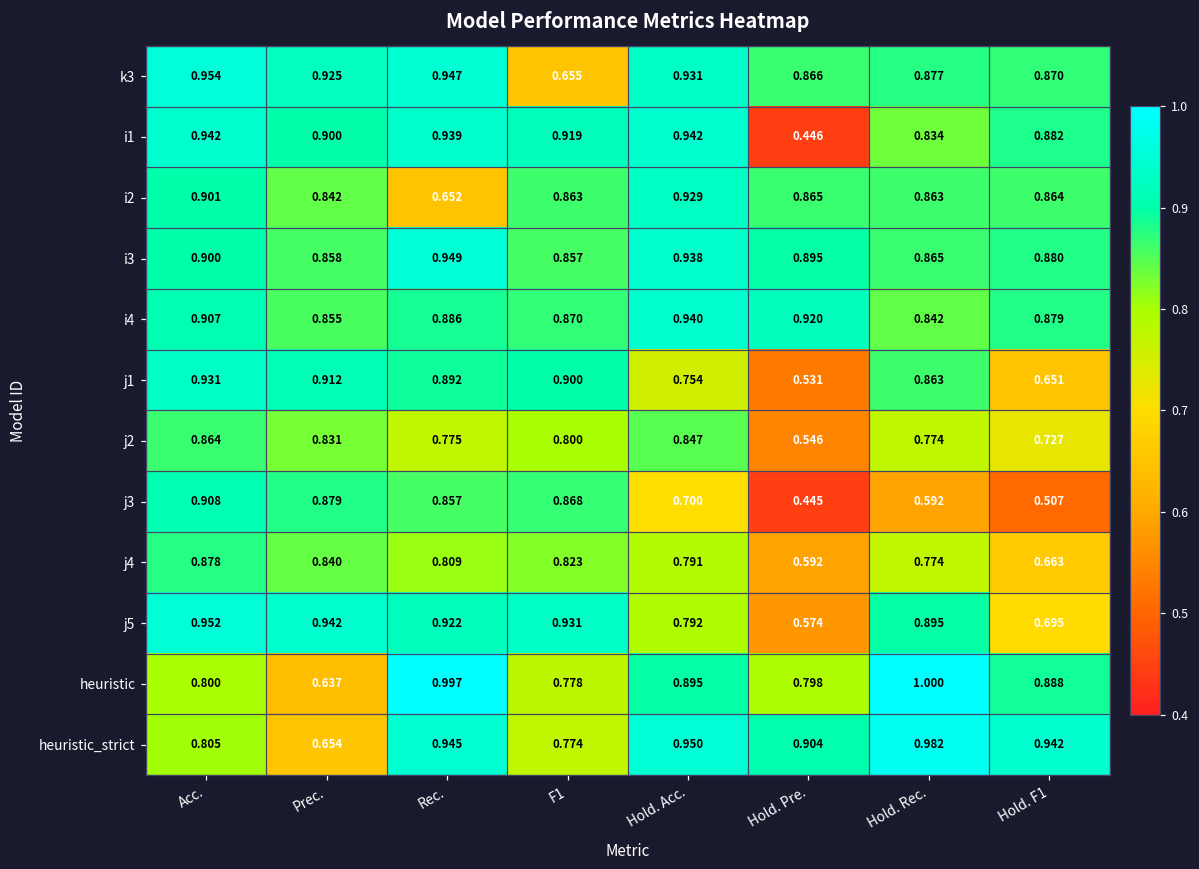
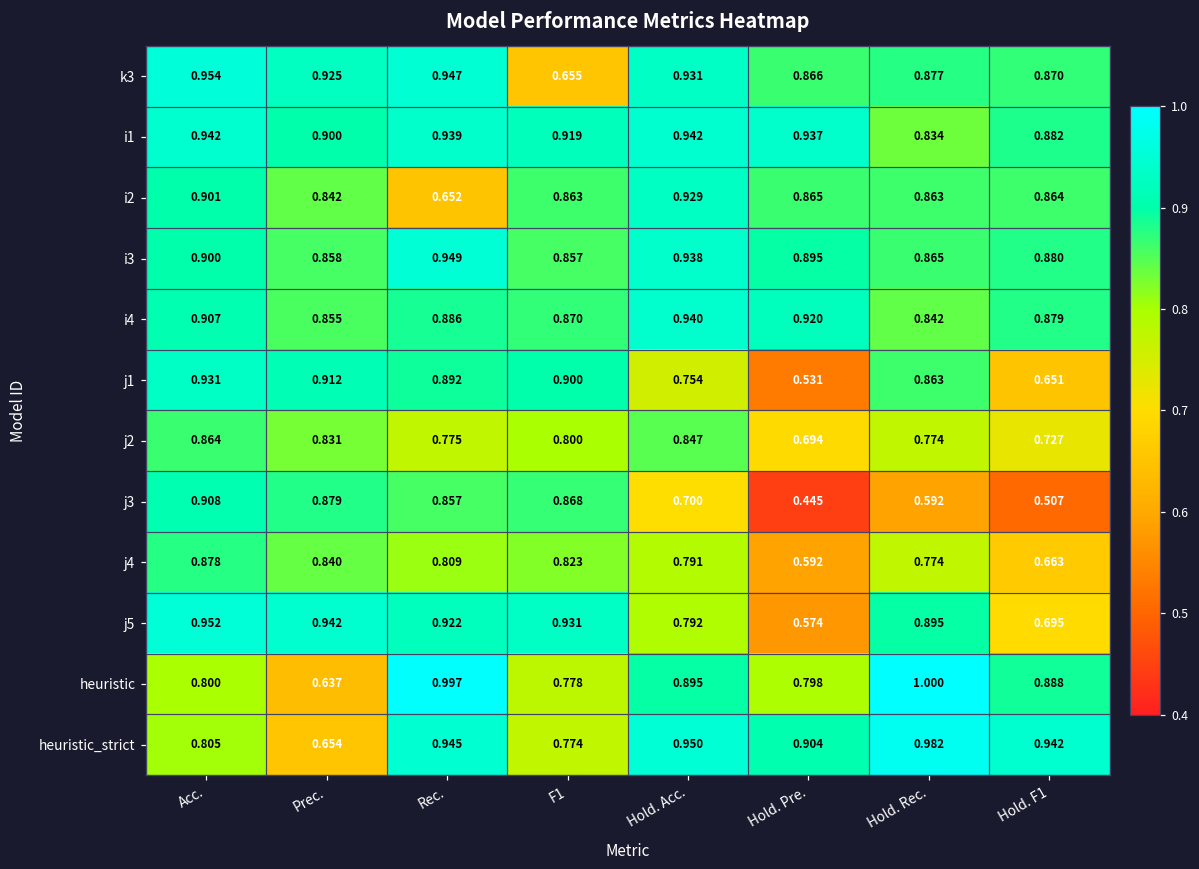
  {
    "k3": {
      "Acc.": 0.954,
      "Prec.": 0.925,
      "Rec.": 0.947,
      "F1": 0.655,
      "Hold. Acc.": 0.931,
      "Hold. Pre.": 0.866,
      "Hold. Rec.": 0.877,
      "Hold. F1": 0.870
    },
    "i1": {
      "Acc.": 0.942,
      "Prec.": 0.900,
      "Rec.": 0.939,
      "F1": 0.919,
      "Hold. Acc.": 0.942,
-     "Hold. Pre.": 0.446,
+     "Hold. Pre.": 0.937,
      "Hold. Rec.": 0.834,
      "Hold. F1": 0.882
    },
    "i2": {
      "Acc.": 0.901,
      "Prec.": 0.842,
      "Rec.": 0.652,
      "F1": 0.863,
      "Hold. Acc.": 0.929,
      "Hold. Pre.": 0.865,
      "Hold. Rec.": 0.863,
      "Hold. F1": 0.864
    },
    "i3": {
      "Acc.": 0.900,
      "Prec.": 0.858,
      "Rec.": 0.949,
      "F1": 0.857,
      "Hold. Acc.": 0.938,
      "Hold. Pre.": 0.895,
      "Hold. Rec.": 0.865,
      "Hold. F1": 0.880
    },
    "i4": {
      "Acc.": 0.907,
      "Prec.": 0.855,
      "Rec.": 0.886,
      "F1": 0.870,
      "Hold. Acc.": 0.940,
      "Hold. Pre.": 0.920,
      "Hold. Rec.": 0.842,
      "Hold. F1": 0.879
    },
    "j1": {
      "Acc.": 0.931,
      "Prec.": 0.912,
      "Rec.": 0.892,
      "F1": 0.900,
      "Hold. Acc.": 0.754,
      "Hold. Pre.": 0.531,
      "Hold. Rec.": 0.863,
      "Hold. F1": 0.651
    },
    "j2": {
      "Acc.": 0.864,
      "Prec.": 0.831,
      "Rec.": 0.775,
      "F1": 0.800,
      "Hold. Acc.": 0.847,
-     "Hold. Pre.": 0.546,
+     "Hold. Pre.": 0.694,
      "Hold. Rec.": 0.774,
      "Hold. F1": 0.727
    },
    "j3": {
      "Acc.": 0.908,
      "Prec.": 0.879,
      "Rec.": 0.857,
      "F1": 0.868,
      "Hold. Acc.": 0.700,
      "Hold. Pre.": 0.445,
      "Hold. Rec.": 0.592,
      "Hold. F1": 0.507
    },
    "j4": {
      "Acc.": 0.878,
      "Prec.": 0.840,
      "Rec.": 0.809,
      "F1": 0.823,
      "Hold. Acc.": 0.791,
      "Hold. Pre.": 0.592,
      "Hold. Rec.": 0.774,
      "Hold. F1": 0.663
    },
    "j5": {
      "Acc.": 0.952,
      "Prec.": 0.942,
      "Rec.": 0.922,
      "F1": 0.931,
      "Hold. Acc.": 0.792,
      "Hold. Pre.": 0.574,
      "Hold. Rec.": 0.895,
      "Hold. F1": 0.695
    },
    "heuristic": {
      "Acc.": 0.800,
      "Prec.": 0.637,
      "Rec.": 0.997,
      "F1": 0.778,
      "Hold. Acc.": 0.895,
      "Hold. Pre.": 0.798,
      "Hold. Rec.": 1.000,
      "Hold. F1": 0.888
    },
    "heuristic_strict": {
      "Acc.": 0.805,
      "Prec.": 0.654,
      "Rec.": 0.945,
      "F1": 0.774,
      "Hold. Acc.": 0.950,
      "Hold. Pre.": 0.904,
      "Hold. Rec.": 0.982,
      "Hold. F1": 0.942
    }
  }
